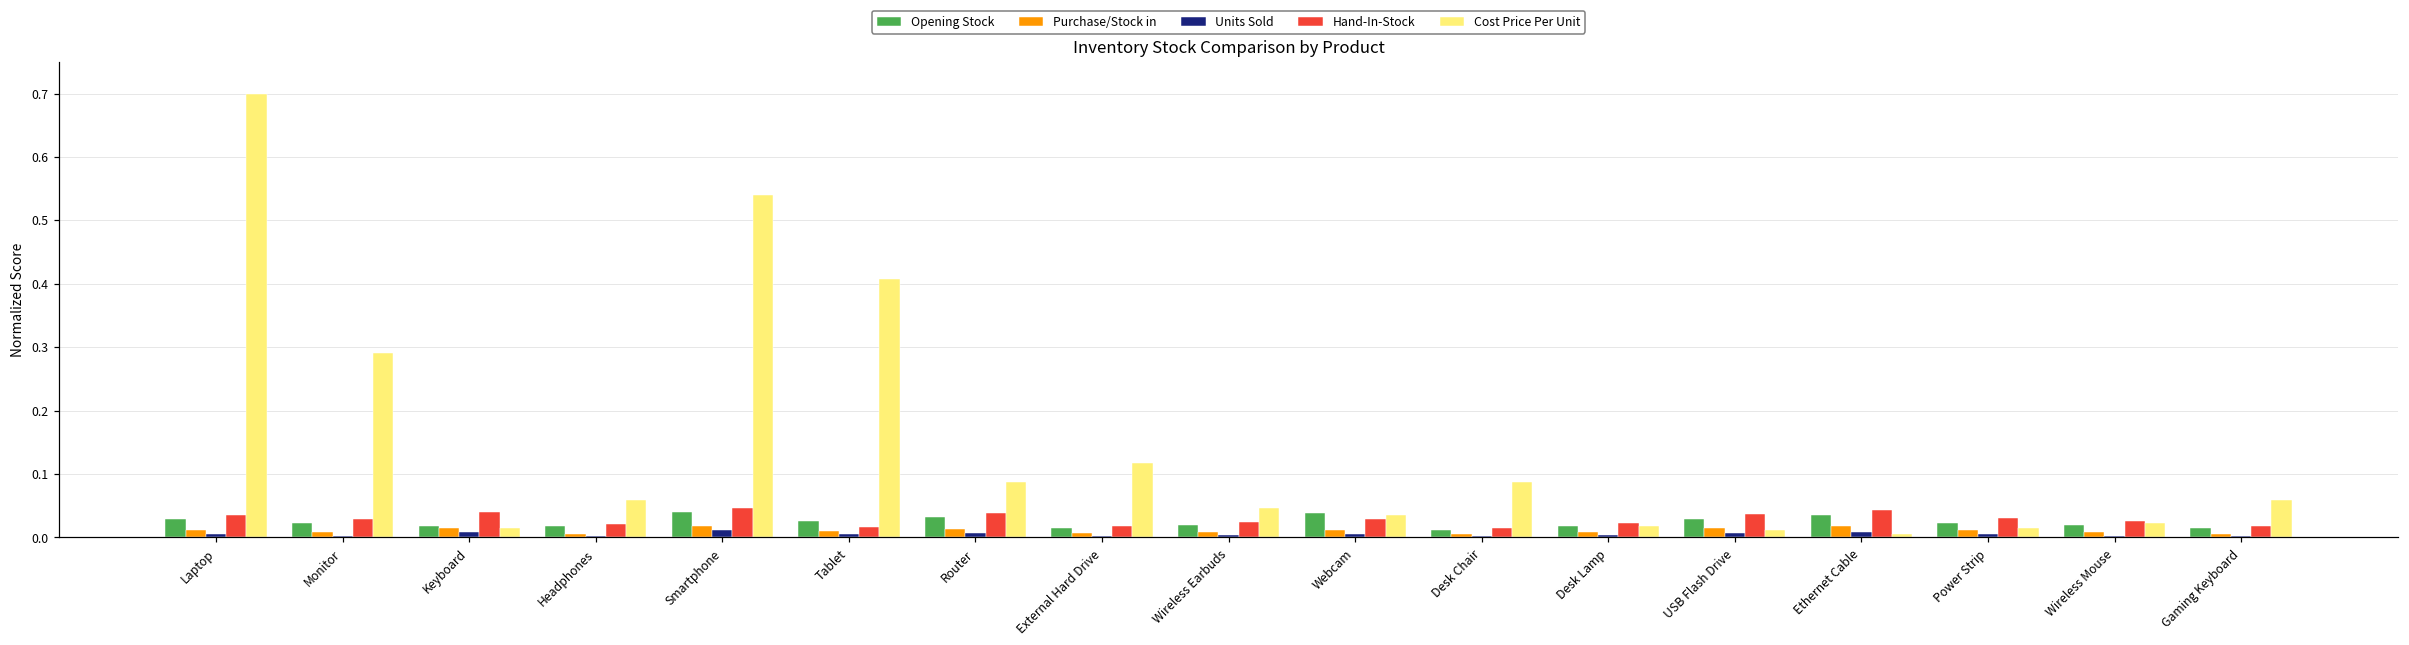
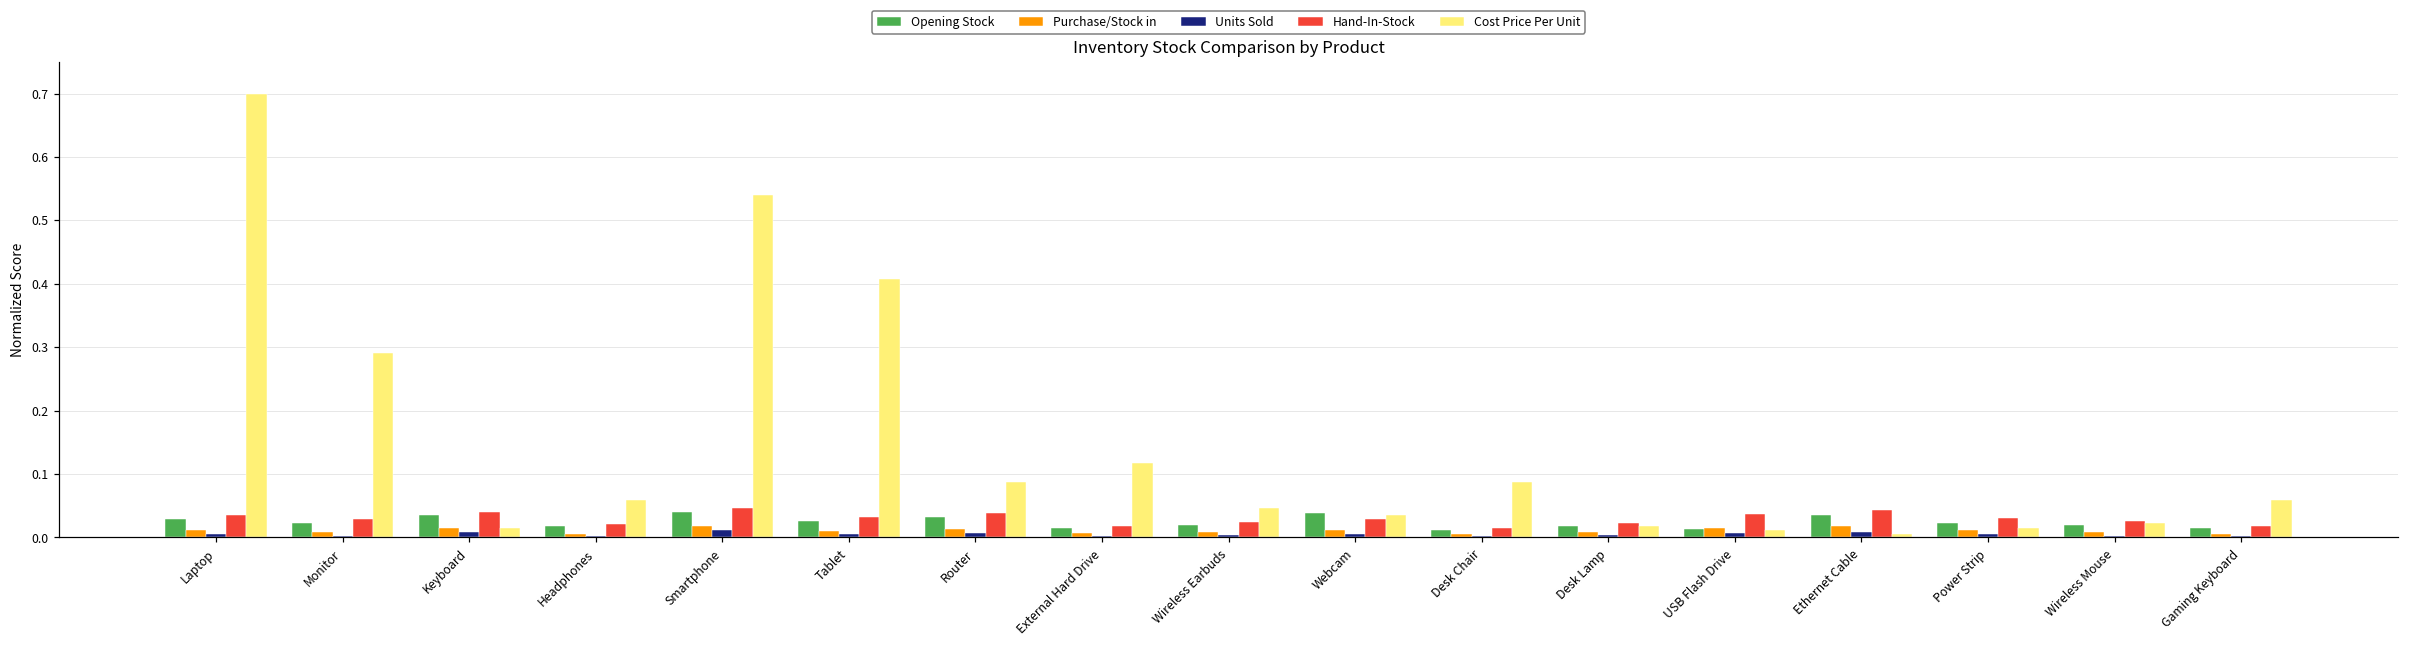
  {
    "Opening Stock": {
      "Laptop": 0.03,
      "Monitor": 0.02,
-     "Keyboard": 0.02,
+     "Keyboard": 0.03,
      "Headphones": 0.02,
      "Smartphone": 0.04,
      "Tablet": 0.03,
      "Router": 0.03,
      "External Hard Drive": 0.01,
      "Wireless Earbuds": 0.02,
      "Webcam": 0.04,
      "Desk Chair": 0.01,
      "Desk Lamp": 0.02,
-     "USB Flash Drive": 0.03,
+     "USB Flash Drive": 0.01,
      "Ethernet Cable": 0.03,
      "Power Strip": 0.02,
      "Wireless Mouse": 0.02,
      "Gaming Keyboard": 0.01
    },
    "Purchase/Stock in": {
      "Laptop": 0.01,
      "Monitor": 0.01,
      "Keyboard": 0.01,
      "Headphones": 0.01,
      "Smartphone": 0.02,
      "Tablet": 0.01,
      "Router": 0.01,
      "External Hard Drive": 0.01,
      "Wireless Earbuds": 0.01,
      "Webcam": 0.01,
      "Desk Chair": 0.00,
      "Desk Lamp": 0.01,
      "USB Flash Drive": 0.01,
      "Ethernet Cable": 0.02,
      "Power Strip": 0.01,
      "Wireless Mouse": 0.01,
      "Gaming Keyboard": 0.01
    },
    "Units Sold": {
      "Laptop": 0.01,
      "Keyboard": 0.01,
      "Smartphone": 0.01,
      "Tablet": 0.00,
      "Router": 0.01,
      "Webcam": 0.01,
      "USB Flash Drive": 0.01,
      "Ethernet Cable": 0.01,
      "Power Strip": 0.00
    },
    "Hand-In-Stock": {
      "Laptop": 0.03,
      "Monitor": 0.03,
      "Keyboard": 0.04,
      "Headphones": 0.02,
      "Smartphone": 0.05,
-     "Tablet": 0.02,
+     "Tablet": 0.03,
      "Router": 0.04,
      "External Hard Drive": 0.02,
      "Wireless Earbuds": 0.03,
      "Webcam": 0.03,
      "Desk Chair": 0.01,
      "Desk Lamp": 0.02,
      "USB Flash Drive": 0.04,
      "Ethernet Cable": 0.04,
      "Power Strip": 0.03,
      "Wireless Mouse": 0.03,
      "Gaming Keyboard": 0.02
    },
    "Cost Price Per Unit": {
      "Laptop": 0.70,
      "Monitor": 0.29,
      "Keyboard": 0.02,
      "Headphones": 0.06,
      "Smartphone": 0.54,
      "Tablet": 0.41,
      "Router": 0.09,
      "External Hard Drive": 0.12,
      "Wireless Earbuds": 0.05,
      "Webcam": 0.03,
      "Desk Chair": 0.09,
      "Desk Lamp": 0.02,
      "USB Flash Drive": 0.01,
      "Ethernet Cable": 0.01,
      "Power Strip": 0.01,
      "Wireless Mouse": 0.02,
      "Gaming Keyboard": 0.06
    }
  }
